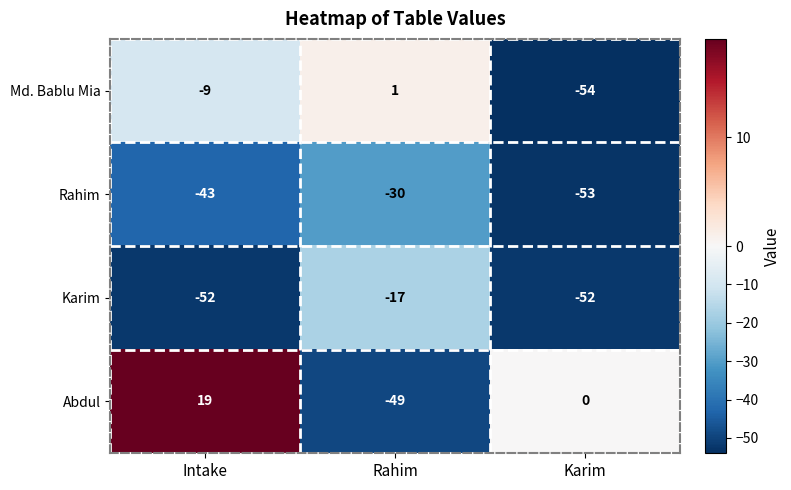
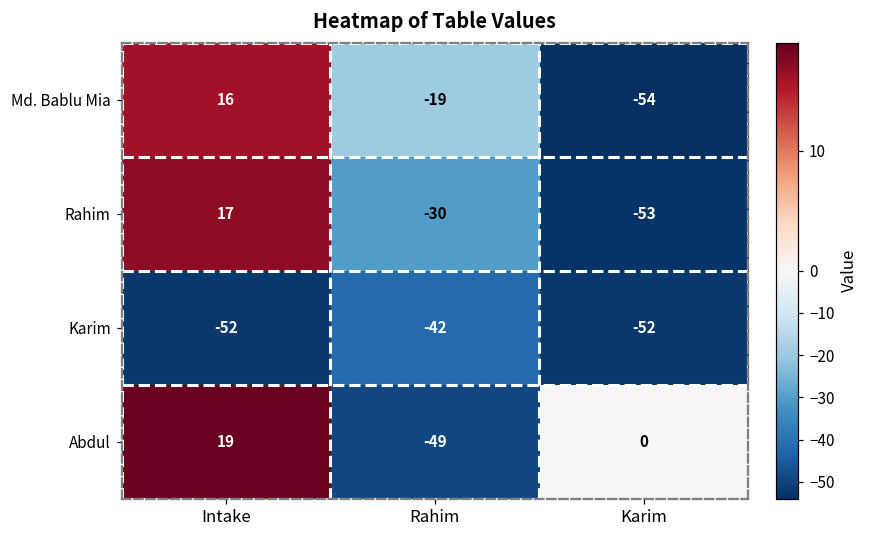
  {
    "Md. Bablu Mia": {
-     "Intake": -9,
-     "Rahim": 1,
+     "Intake": 16,
+     "Rahim": -19,
      "Karim": -54
    },
    "Rahim": {
-     "Intake": -43,
+     "Intake": 17,
      "Rahim": -30,
      "Karim": -53
    },
    "Karim": {
      "Intake": -52,
-     "Rahim": -17,
+     "Rahim": -42,
      "Karim": -52
    },
    "Abdul": {
      "Intake": 19,
      "Rahim": -49,
      "Karim": 0
    }
  }
